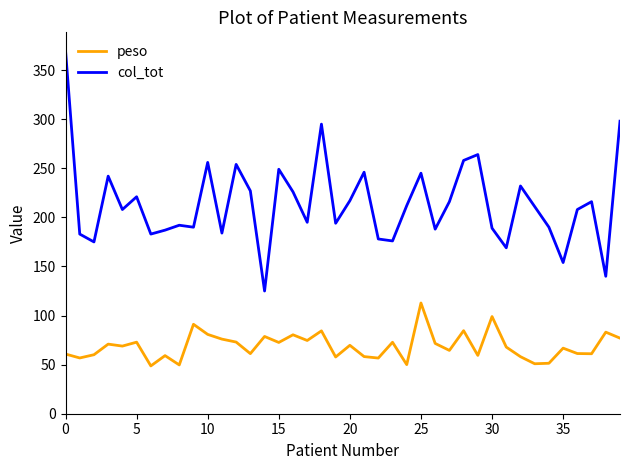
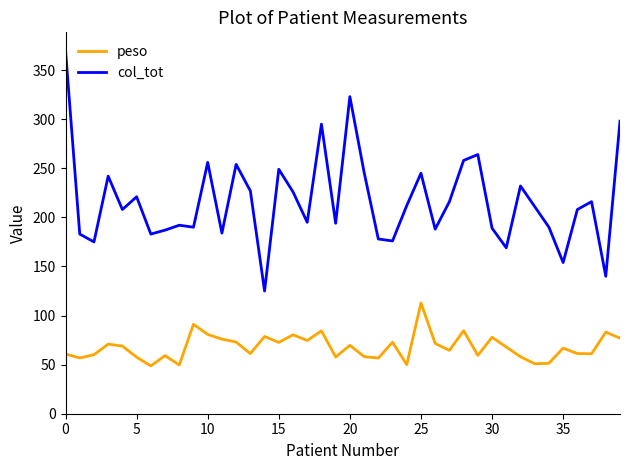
  {
    "peso": {
      "0": 60,
-     "5": 70,
+     "5": 60,
      "10": 80,
      "15": 70,
      "20": 70,
      "25": 110,
-     "30": 100,
+     "30": 80,
      "35": 70
    },
    "col_tot": {
      "0": 370,
      "5": 220,
      "10": 260,
      "15": 250,
-     "20": 220,
+     "20": 320,
      "25": 250,
      "30": 190,
      "35": 150
    }
  }
